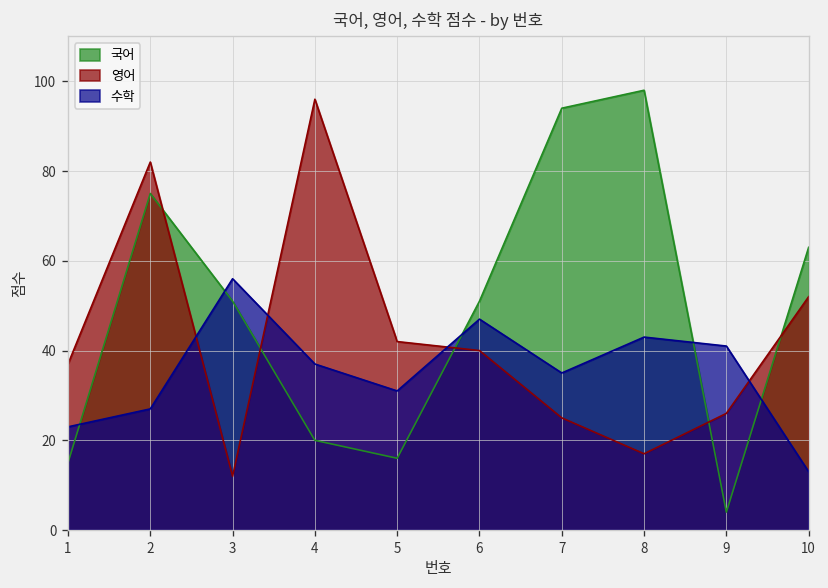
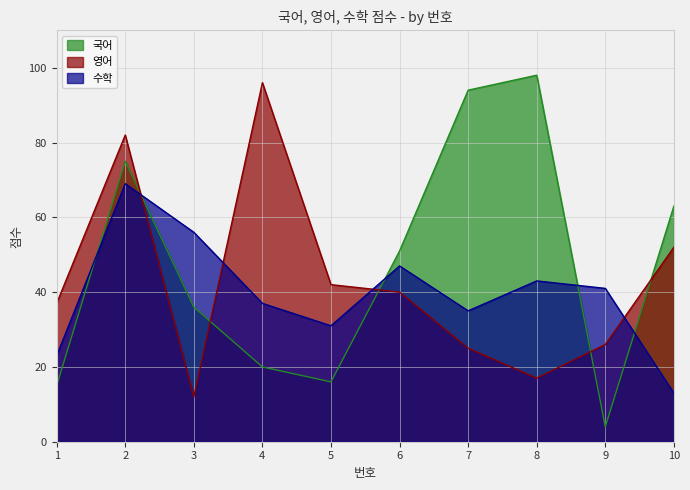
  {
    "국어": {
      "1": 15,
      "2": 75,
-     "3": 51,
+     "3": 36,
      "4": 20,
      "5": 16,
      "6": 51,
      "7": 94,
      "8": 98,
      "9": 4,
      "10": 63
    },
    "영어": {
      "1": 37,
      "2": 82,
      "3": 12,
      "4": 96,
      "5": 42,
      "6": 40,
      "7": 25,
      "8": 17,
      "9": 26,
      "10": 52
    },
    "수학": {
      "1": 23,
-     "2": 27,
+     "2": 69,
      "3": 56,
      "4": 37,
      "5": 31,
      "6": 47,
      "7": 35,
      "8": 43,
      "9": 41,
      "10": 13
    }
  }
